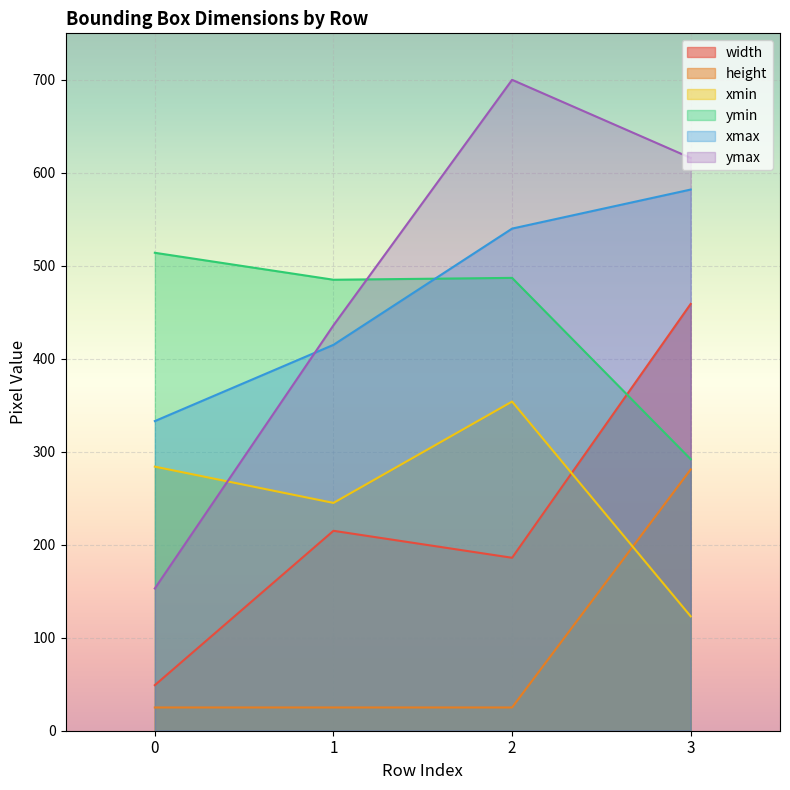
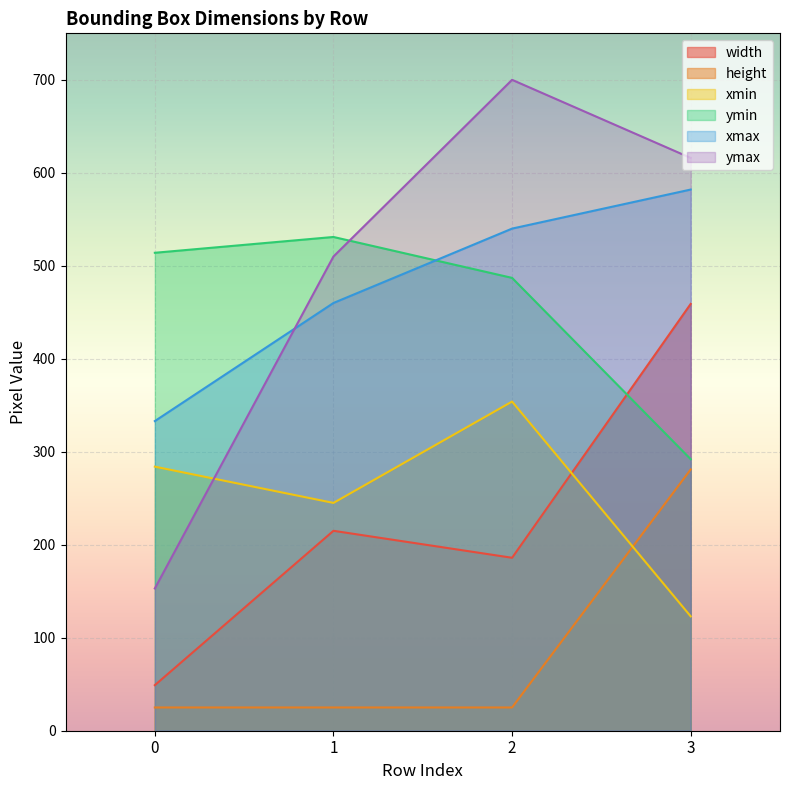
  {
    "ymin": {
      "0": 510,
-     "1": 490,
+     "1": 530,
      "2": 490,
      "3": 290
    },
    "xmax": {
      "0": 330,
-     "1": 420,
+     "1": 460,
      "2": 540,
      "3": 580
    },
    "ymax": {
      "0": 150,
-     "1": 440,
+     "1": 510,
      "2": 700
    }
  }
